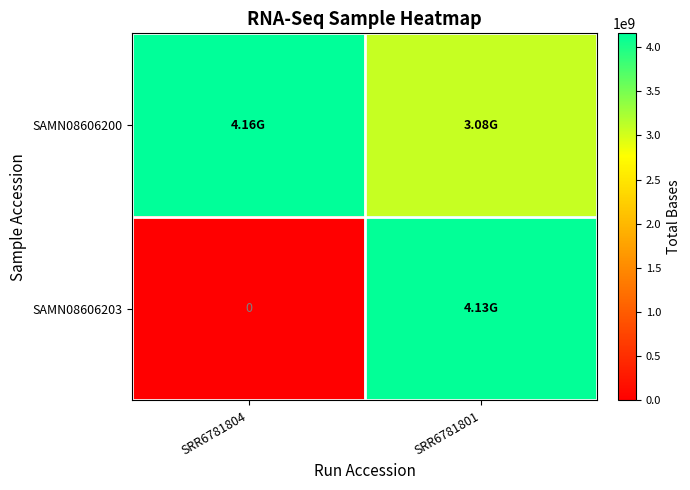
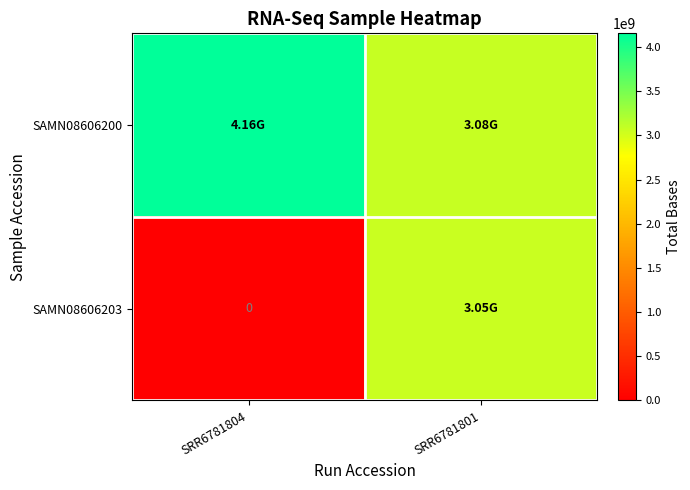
  {
    "SAMN08606200": {
      "SRR6781804": "4.16G",
      "SRR6781801": "3.08G"
    },
    "SAMN08606203": {
      "SRR6781804": "0",
-     "SRR6781801": "4.13G"
+     "SRR6781801": "3.05G"
    }
  }
